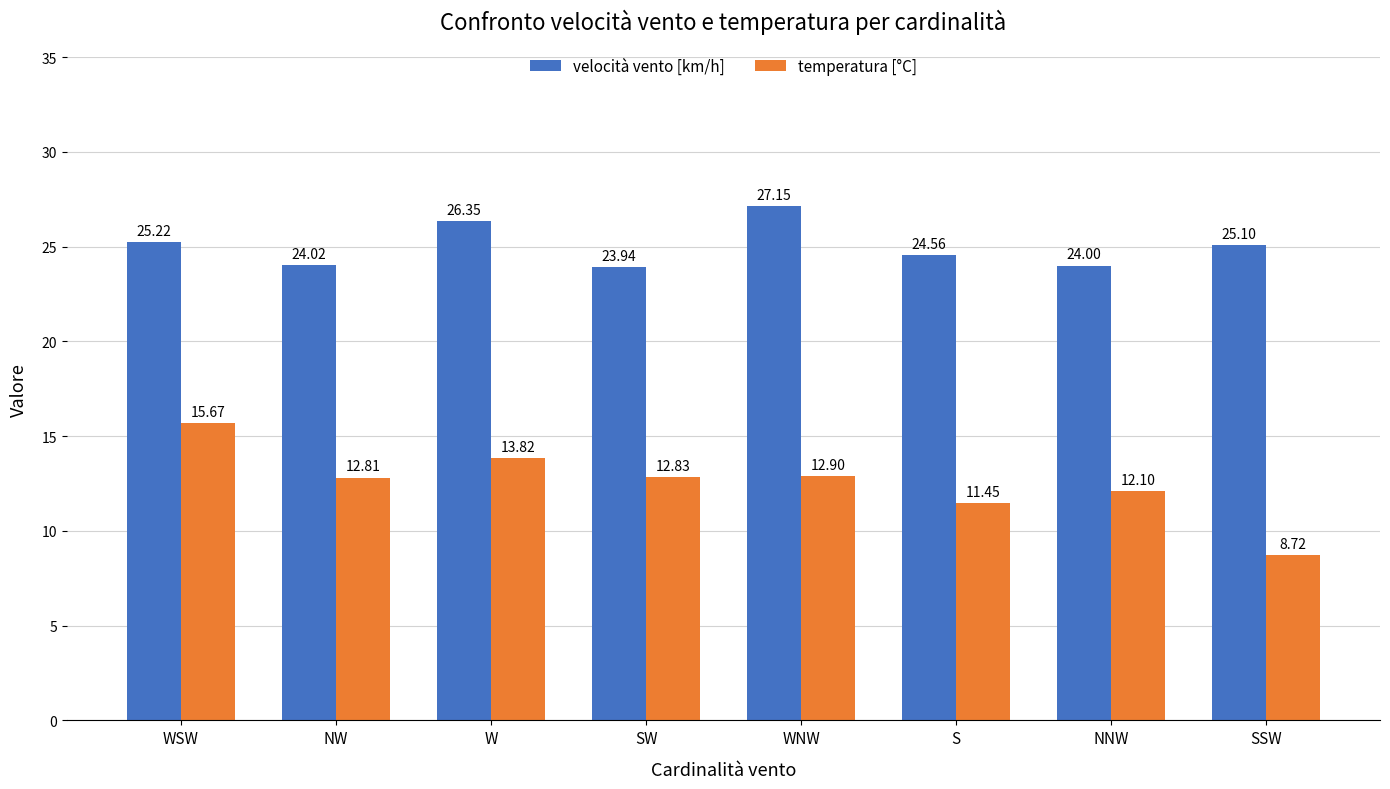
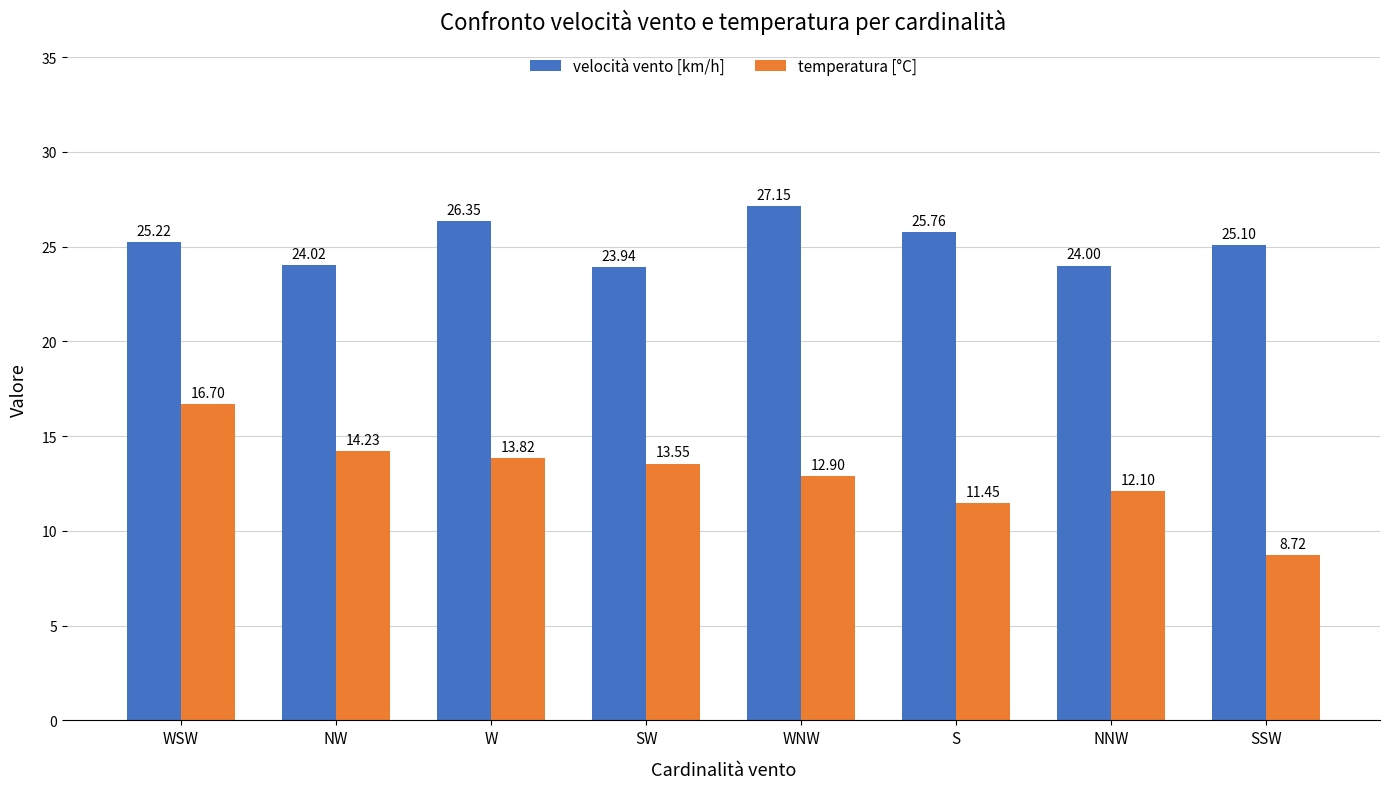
  {
    "velocità vento [km/h]": {
      "WSW": 25.22,
      "NW": 24.02,
      "W": 26.35,
      "SW": 23.94,
      "WNW": 27.15,
-     "S": 24.56,
+     "S": 25.76,
      "NNW": 24.00,
      "SSW": 25.10
    },
    "temperatura [°C]": {
-     "WSW": 15.67,
-     "NW": 12.81,
+     "WSW": 16.70,
+     "NW": 14.23,
      "W": 13.82,
-     "SW": 12.83,
+     "SW": 13.55,
      "WNW": 12.90,
      "S": 11.45,
      "NNW": 12.10,
      "SSW": 8.72
    }
  }
